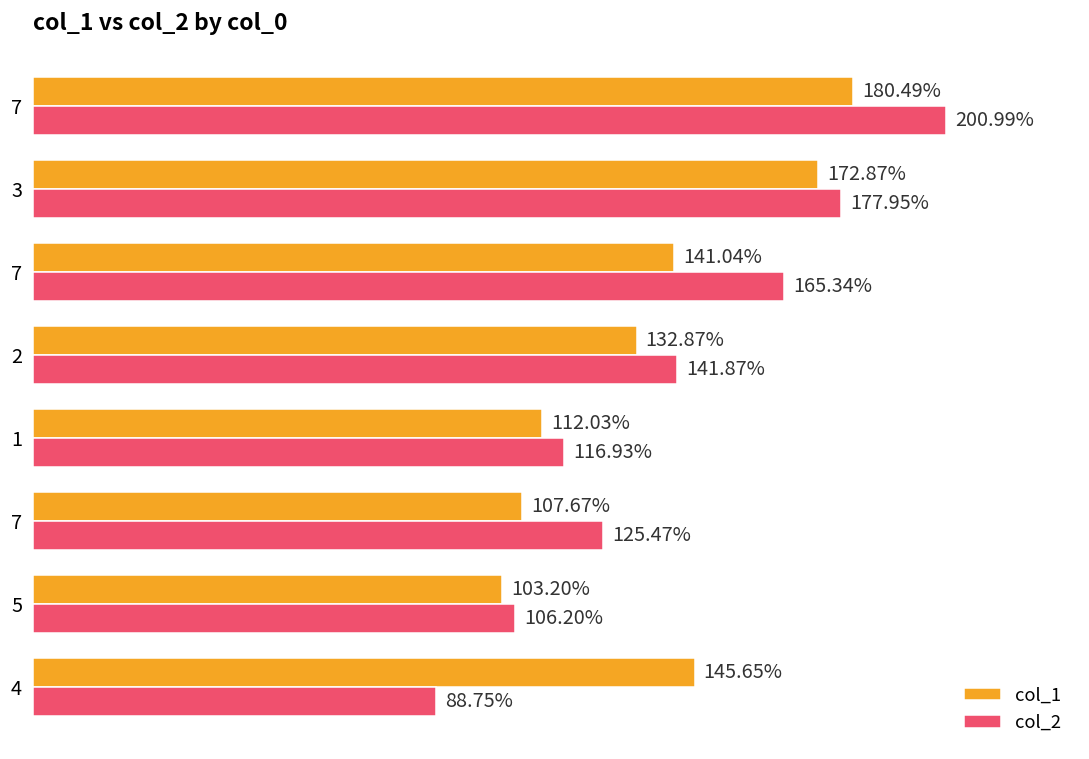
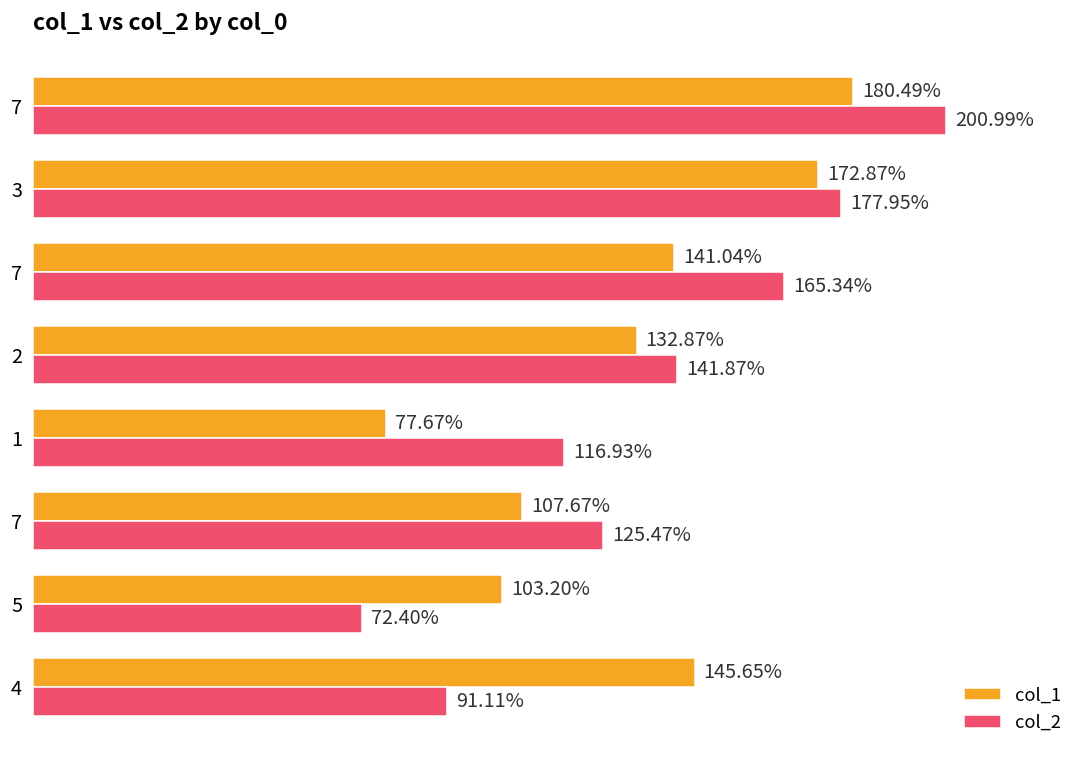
  {
    "col_1": {
      "3": "172.87%",
      "2": "132.87%",
-     "1": "112.03%",
+     "1": "77.67%",
      "5": "103.20%",
      "4": "145.65%"
    },
    "col_2": {
      "3": "177.95%",
      "2": "141.87%",
      "1": "116.93%",
-     "5": "106.20%",
-     "4": "88.75%"
+     "5": "72.40%",
+     "4": "91.11%"
    }
  }
